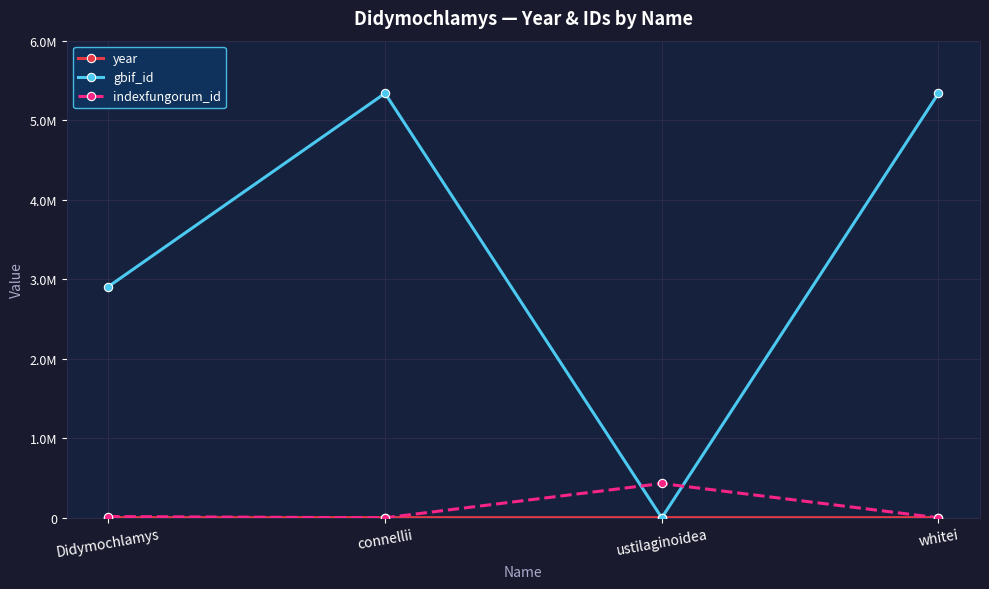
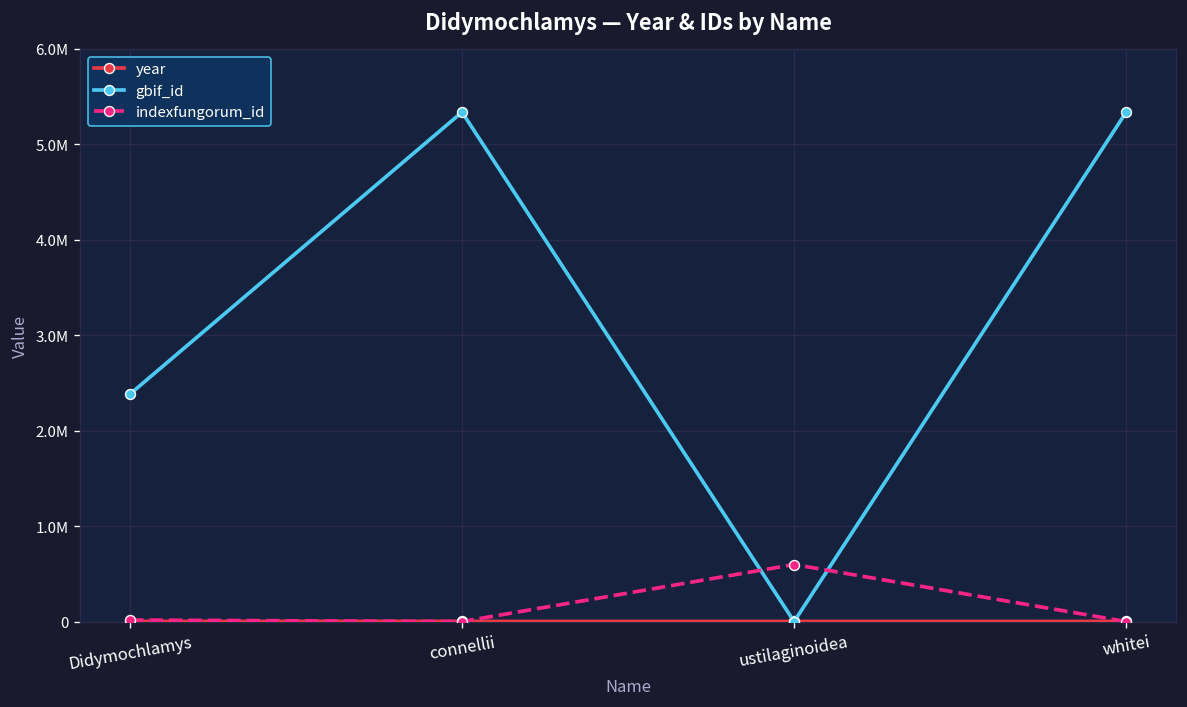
  {
    "gbif_id": {
-     "Didymochlamys": 2900000,
+     "Didymochlamys": 2400000,
      "connellii": 5300000,
      "whitei": 5300000
    },
    "indexfungorum_id": {
-     "ustilaginoidea": 400000
+     "ustilaginoidea": 600000
    }
  }
